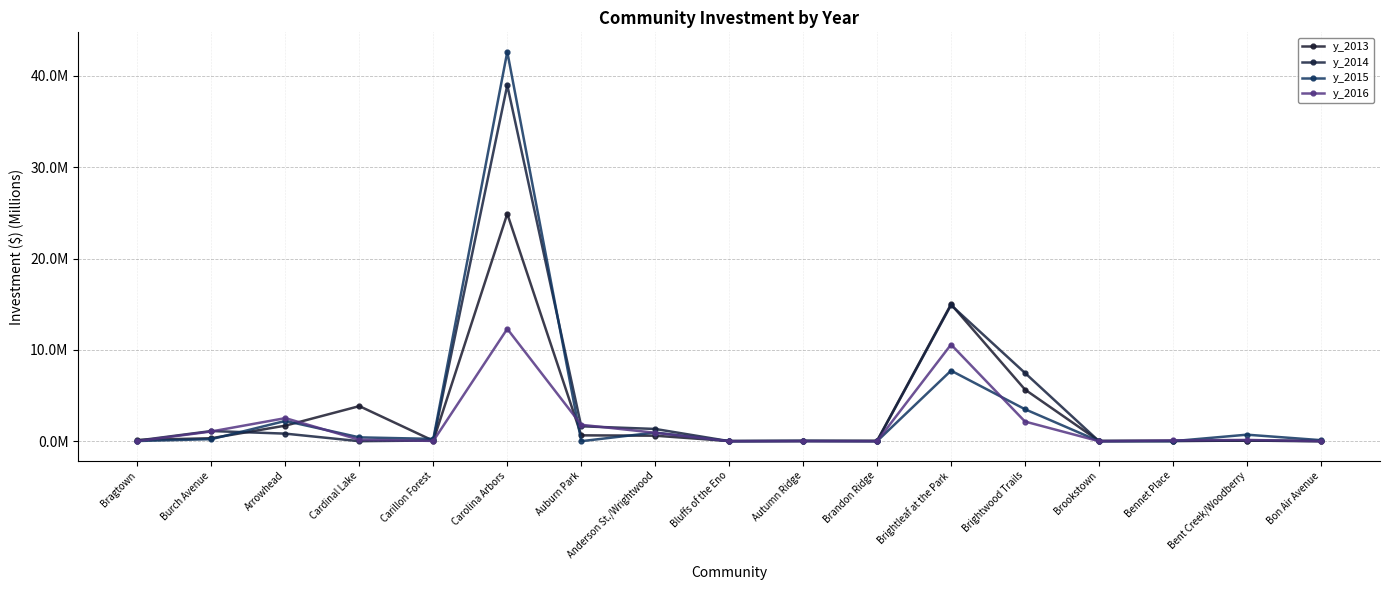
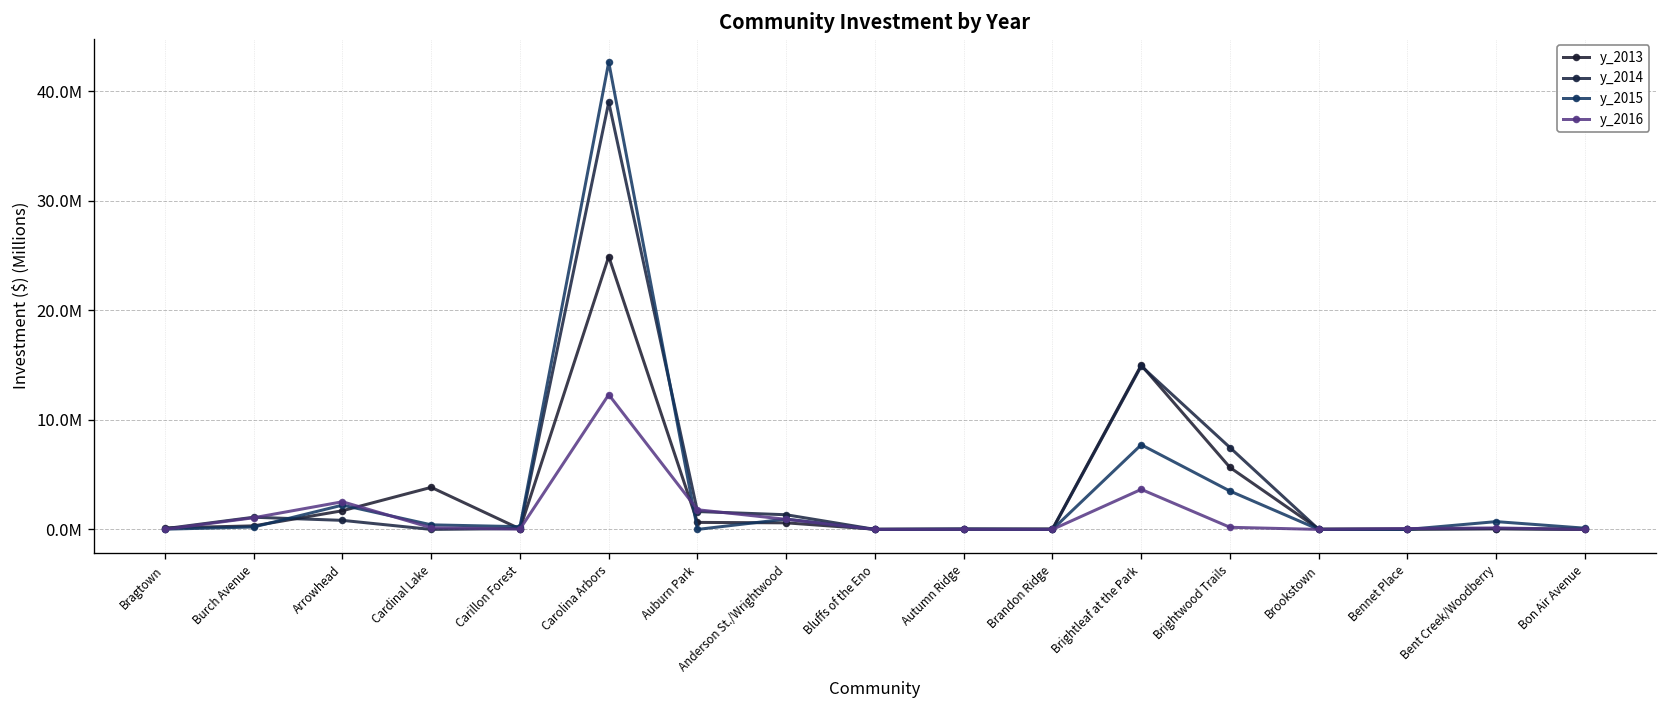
  {
    "y_2016": {
      "Arrowhead": 3000000,
      "Carolina Arbors": 12000000,
-     "Brightleaf at the Park": 11000000,
-     "Brightwood Trails": 2000000
+     "Brightleaf at the Park": 4000000,
+     "Brightwood Trails": 0
    }
  }
